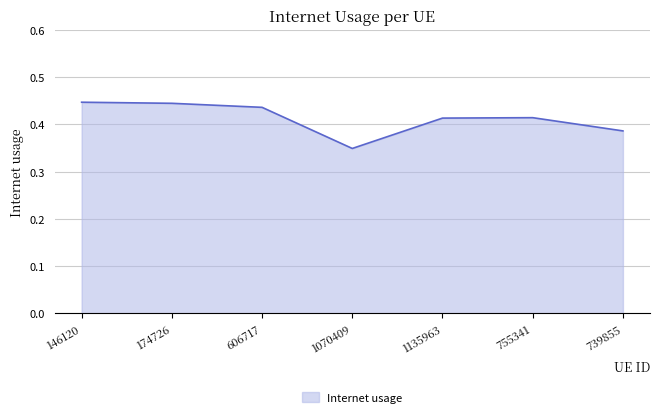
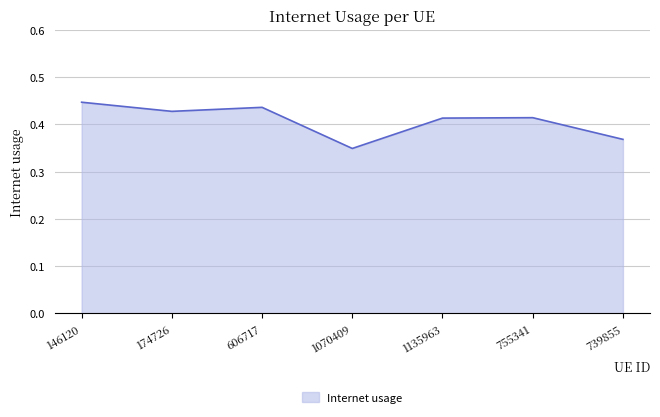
  {
    "146120": 0.45,
-   "174726": 0.44,
+   "174726": 0.43,
    "606717": 0.44,
    "1070409": 0.35,
    "1135963": 0.41,
    "755341": 0.41,
-   "739855": 0.39
+   "739855": 0.37
  }
